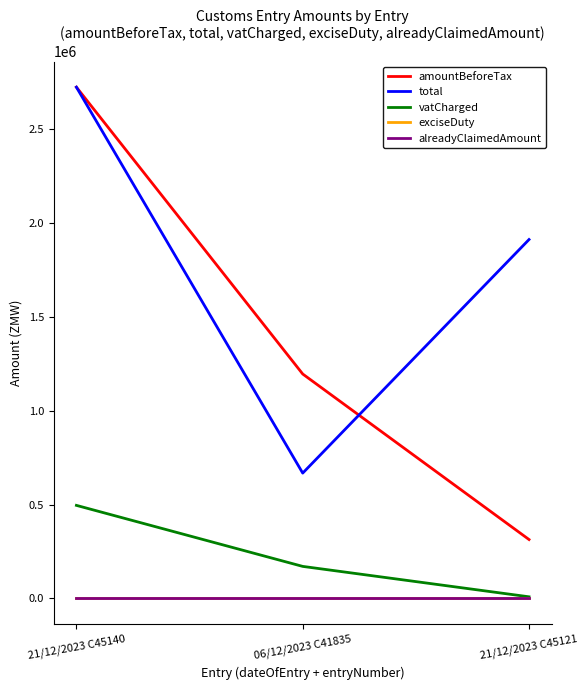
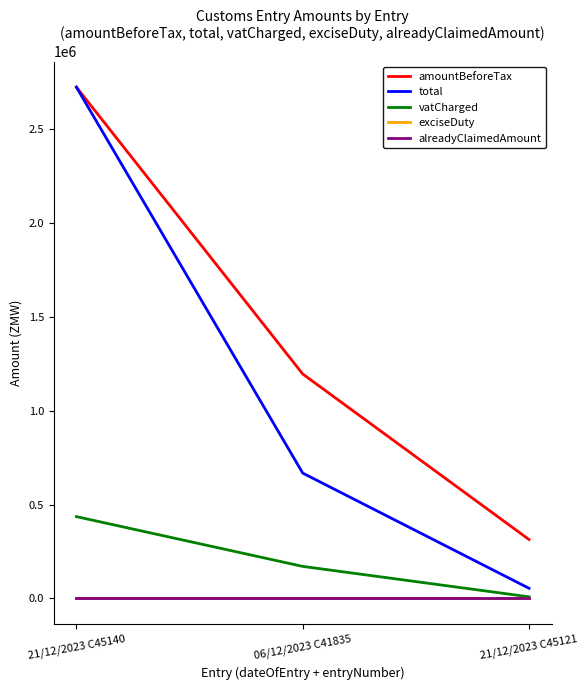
  {
    "amountBeforeTax": {
      "06/12/2023 C41835": 1200000,
      "21/12/2023 C45121": 310000
    },
    "total": {
      "06/12/2023 C41835": 670000,
-     "21/12/2023 C45121": 1910000
+     "21/12/2023 C45121": 50000
    },
    "vatCharged": {
-     "21/12/2023 C45140": 500000,
+     "21/12/2023 C45140": 440000,
      "06/12/2023 C41835": 170000
    },
    "alreadyClaimedAmount": {
      "21/12/2023 C45140": 0,
      "06/12/2023 C41835": 0
    }
  }
